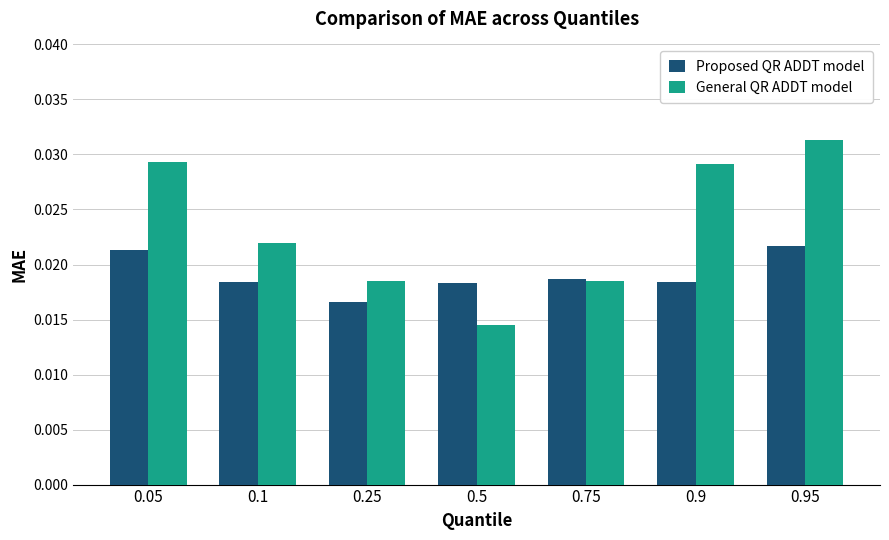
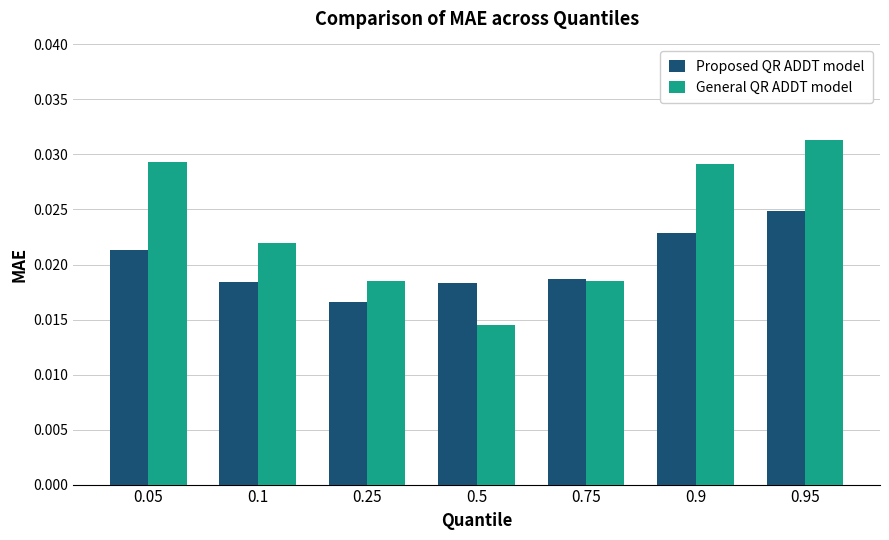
  {
    "Proposed QR ADDT model": {
      "0.05": 0.0213,
      "0.1": 0.0184,
      "0.25": 0.0166,
      "0.5": 0.0183,
      "0.75": 0.0187,
-     "0.9": 0.0184,
-     "0.95": 0.0217
+     "0.9": 0.0229,
+     "0.95": 0.0249
    },
    "General QR ADDT model": {
      "0.05": 0.0293,
      "0.1": 0.0220,
      "0.25": 0.0185,
      "0.5": 0.0145,
      "0.75": 0.0185,
      "0.9": 0.0291,
      "0.95": 0.0313
    }
  }
